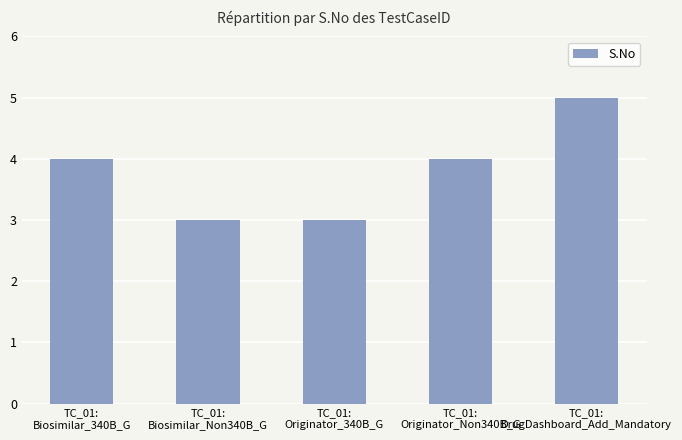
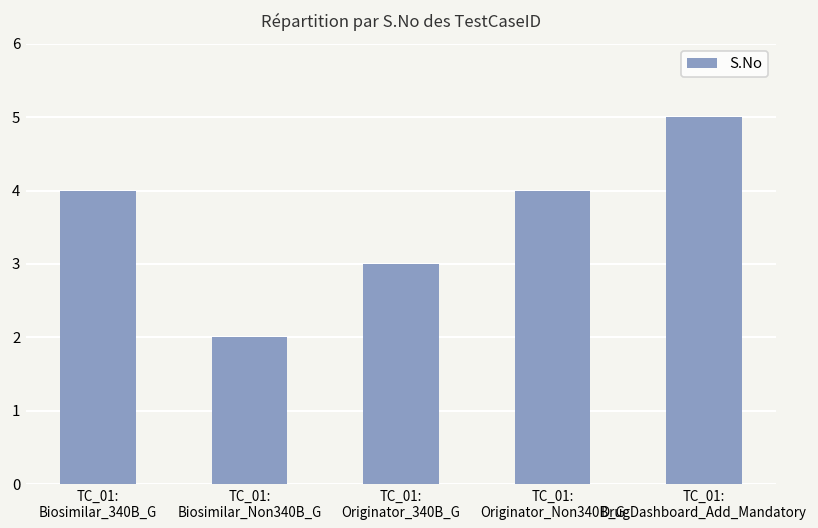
  {
    "TC_01: Biosimilar_340B_G": 4,
-   "TC_01: Biosimilar_Non340B_G": 3,
+   "TC_01: Biosimilar_Non340B_G": 2,
    "TC_01: Originator_340B_G": 3,
    "TC_01: DrugDashboard_Add_Mandatory": 5
  }
